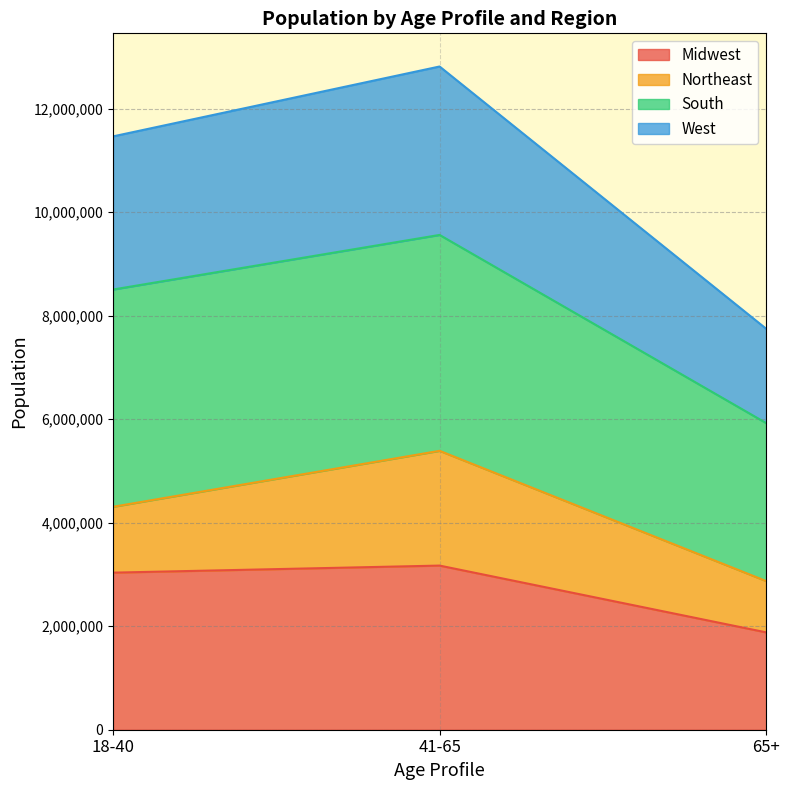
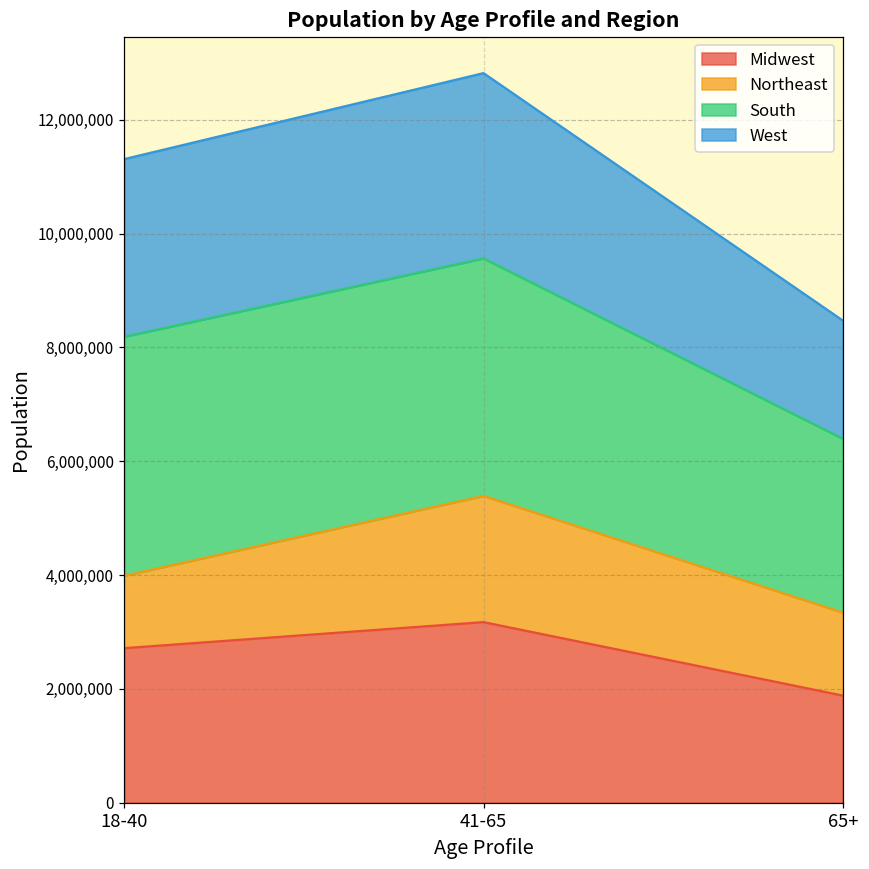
  {
    "Midwest": {
-     "18-40": "3,000,000",
+     "18-40": "2,700,000",
      "41-65": "3,200,000",
      "65+": "1,900,000"
    },
    "Northeast": {
      "18-40": "1,300,000",
      "41-65": "2,200,000",
-     "65+": "1,000,000"
+     "65+": "1,500,000"
    },
    "South": {
      "18-40": "4,200,000",
      "41-65": "4,200,000",
      "65+": "3,100,000"
    },
    "West": {
-     "18-40": "3,000,000",
+     "18-40": "3,100,000",
      "41-65": "3,300,000",
-     "65+": "1,800,000"
+     "65+": "2,100,000"
    }
  }
